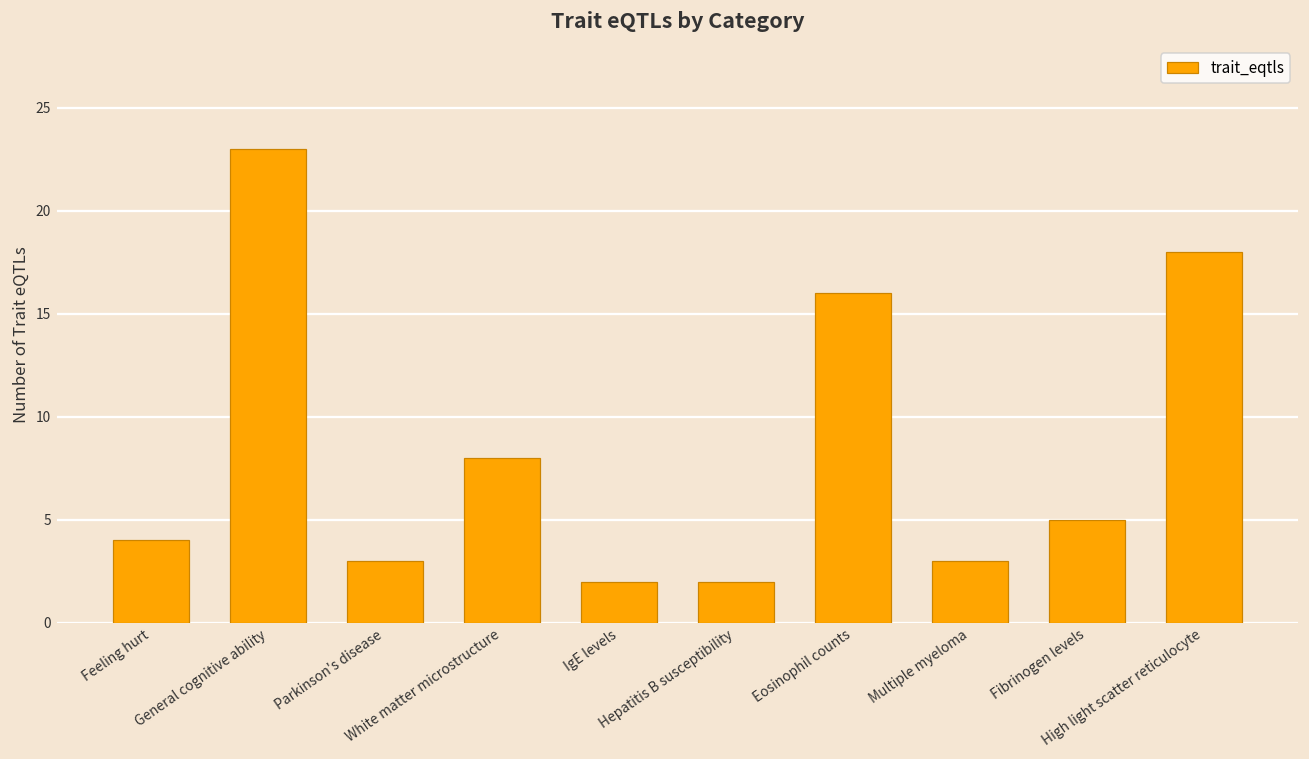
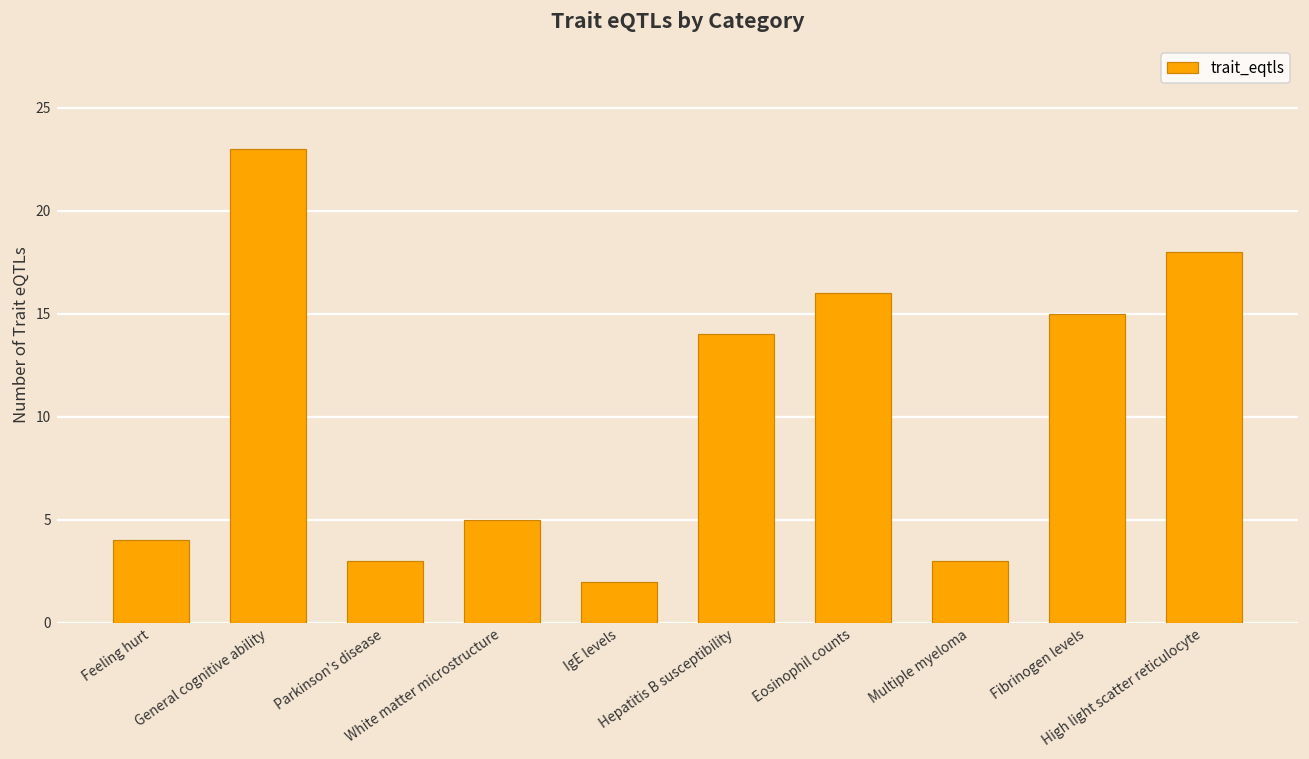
  {
    "Feeling hurt": 4,
    "General cognitive ability": 23,
    "Parkinson's disease": 3,
-   "White matter microstructure": 8,
+   "White matter microstructure": 5,
    "IgE levels": 2,
-   "Hepatitis B susceptibility": 2,
+   "Hepatitis B susceptibility": 14,
    "Eosinophil counts": 16,
    "Multiple myeloma": 3,
-   "Fibrinogen levels": 5,
+   "Fibrinogen levels": 15,
    "High light scatter reticulocyte": 18
  }
